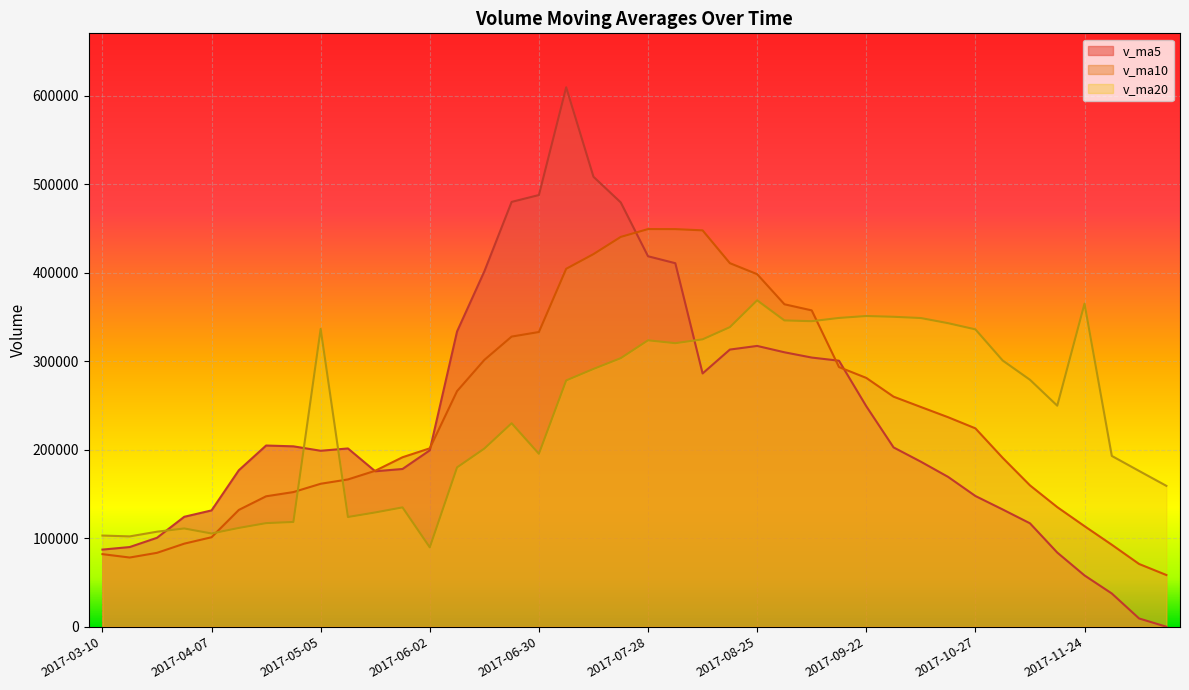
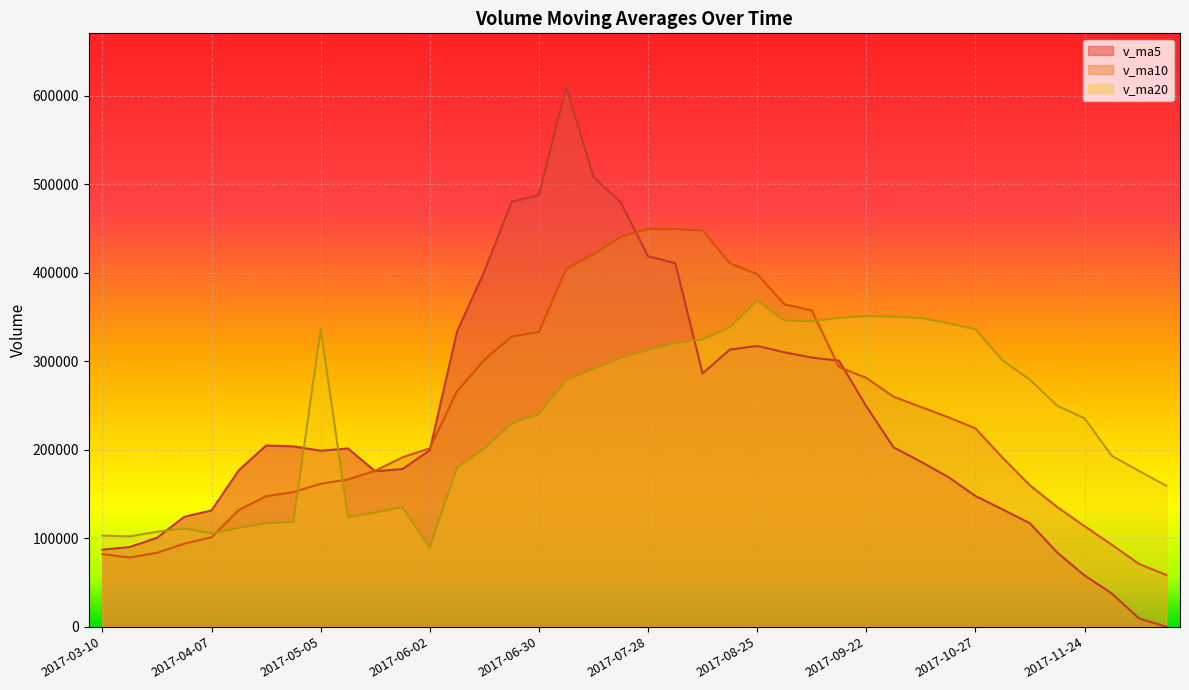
  {
    "v_ma20": {
      "2017-03-10": 100000,
      "2017-04-07": 110000,
      "2017-05-05": 340000,
      "2017-06-02": 90000,
-     "2017-06-30": 200000,
-     "2017-07-28": 320000,
+     "2017-06-30": 240000,
+     "2017-07-28": 310000,
      "2017-08-25": 370000,
      "2017-09-22": 350000,
      "2017-10-27": 340000,
-     "2017-11-24": 370000
+     "2017-11-24": 240000
    }
  }
